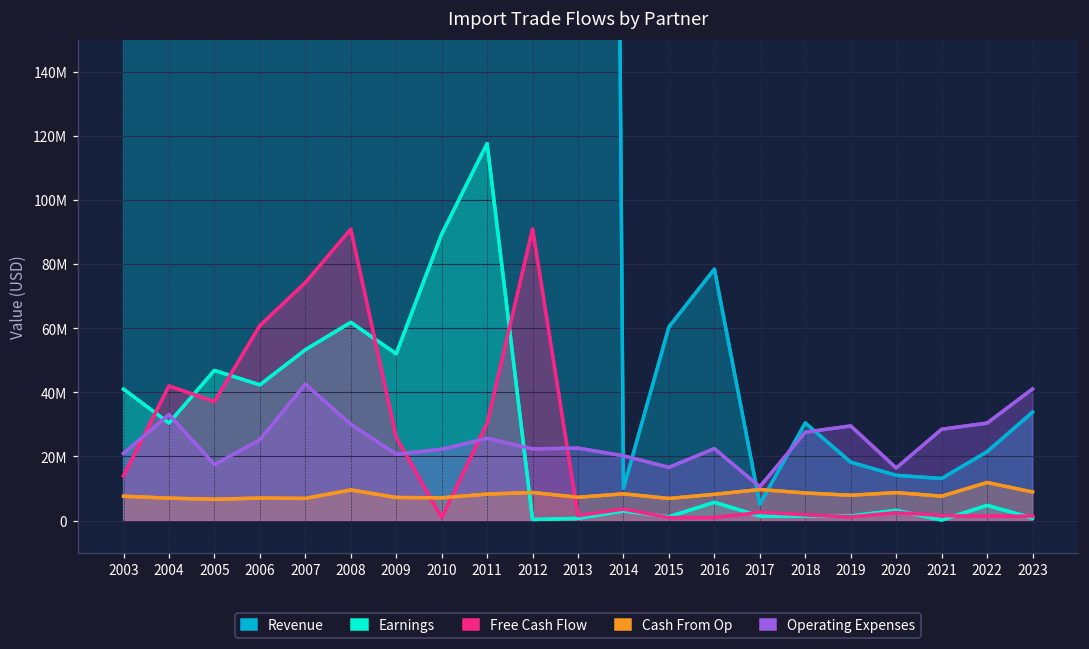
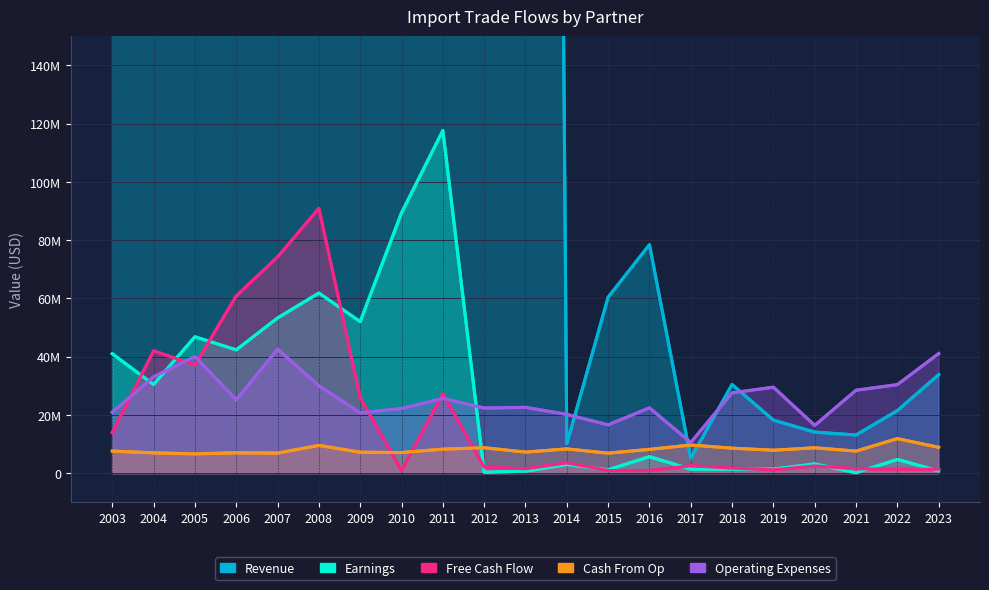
  {
    "Free Cash Flow": {
      "2003": 14000000,
      "2004": 42000000,
      "2005": 37000000,
      "2006": 61000000,
      "2007": 74000000,
      "2008": 91000000,
      "2009": 26000000,
      "2010": 1000000,
-     "2011": 30000000,
-     "2012": 91000000,
+     "2011": 27000000,
+     "2012": 2000000,
      "2016": 1000000,
      "2017": 3000000,
      "2021": 2000000,
      "2022": 1000000
    },
    "Cash From Op": {
      "2003": 8000000,
      "2004": 7000000,
      "2005": 7000000,
      "2006": 7000000,
      "2007": 7000000,
      "2008": 10000000,
      "2009": 7000000,
      "2010": 7000000,
      "2011": 8000000,
      "2012": 9000000,
      "2013": 7000000,
      "2014": 8000000,
      "2015": 7000000,
      "2016": 8000000,
      "2017": 10000000,
      "2018": 9000000,
      "2019": 8000000,
      "2020": 9000000,
      "2021": 8000000,
      "2022": 12000000,
      "2023": 9000000
    },
    "Operating Expenses": {
      "2003": 21000000,
      "2004": 33000000,
-     "2005": 17000000,
+     "2005": 40000000,
      "2006": 25000000,
      "2007": 43000000,
      "2008": 30000000,
      "2009": 21000000,
      "2010": 22000000,
      "2011": 26000000,
      "2012": 22000000,
      "2013": 23000000,
      "2014": 20000000,
      "2015": 17000000,
      "2016": 22000000,
      "2017": 11000000,
      "2018": 28000000,
      "2019": 30000000,
      "2020": 16000000,
      "2021": 28000000,
      "2022": 30000000,
      "2023": 41000000
    }
  }
